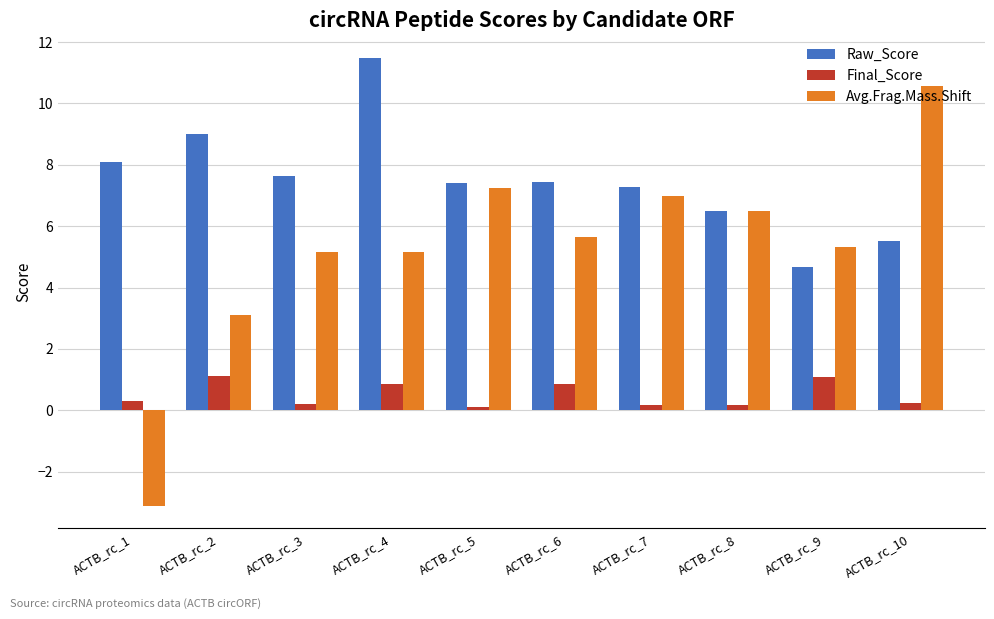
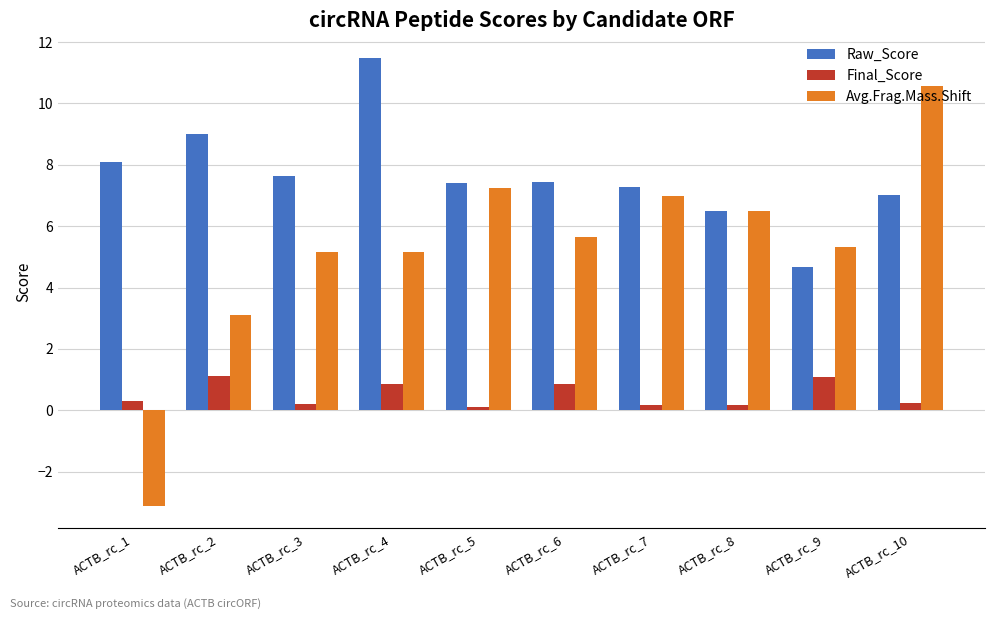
  {
    "Raw_Score": {
      "ACTB_rc_1": 8.1,
      "ACTB_rc_2": 9.0,
      "ACTB_rc_3": 7.6,
      "ACTB_rc_4": 11.5,
      "ACTB_rc_5": 7.4,
      "ACTB_rc_6": 7.4,
      "ACTB_rc_7": 7.3,
      "ACTB_rc_8": 6.5,
      "ACTB_rc_9": 4.7,
-     "ACTB_rc_10": 5.5
+     "ACTB_rc_10": 7.0
    },
    "Final_Score": {
      "ACTB_rc_1": 0.3,
      "ACTB_rc_2": 1.1,
      "ACTB_rc_3": 0.2,
      "ACTB_rc_4": 0.9,
      "ACTB_rc_5": 0.1,
      "ACTB_rc_6": 0.8,
      "ACTB_rc_7": 0.2,
      "ACTB_rc_8": 0.2,
      "ACTB_rc_9": 1.1,
      "ACTB_rc_10": 0.2
    },
    "Avg.Frag.Mass.Shift": {
      "ACTB_rc_1": -3.1,
      "ACTB_rc_2": 3.1,
      "ACTB_rc_3": 5.2,
      "ACTB_rc_4": 5.2,
      "ACTB_rc_5": 7.3,
      "ACTB_rc_6": 5.6,
      "ACTB_rc_7": 7.0,
      "ACTB_rc_8": 6.5,
      "ACTB_rc_9": 5.3,
      "ACTB_rc_10": 10.6
    }
  }
